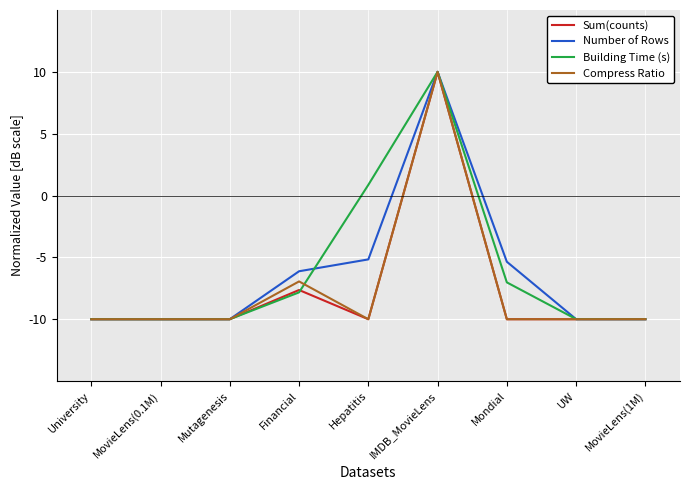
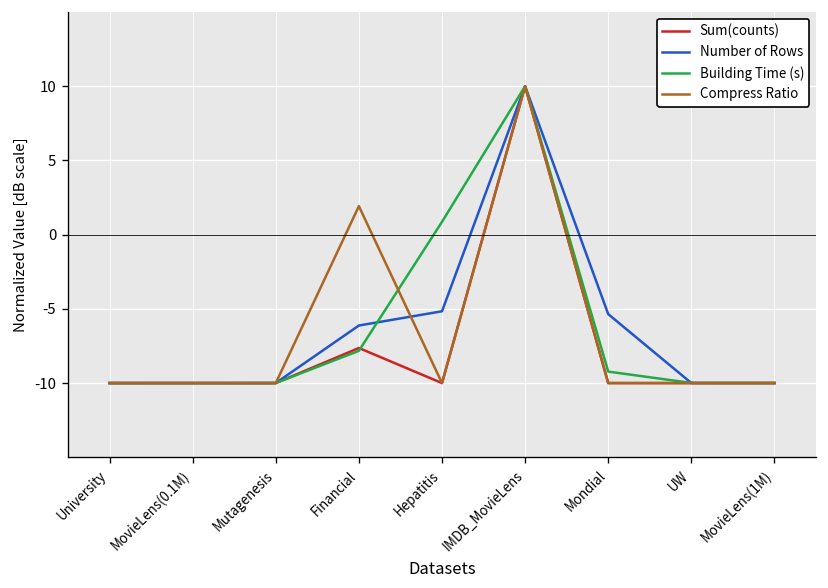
  {
    "Number of Rows": {
      "Financial": -6.1,
      "Hepatitis": -5.2,
      "Mondial": -5.4
    },
    "Building Time (s)": {
      "Hepatitis": 0.9,
-     "Mondial": -7.0
+     "Mondial": -9.2
    },
    "Compress Ratio": {
-     "Financial": -6.9
+     "Financial": 1.9
    }
  }
